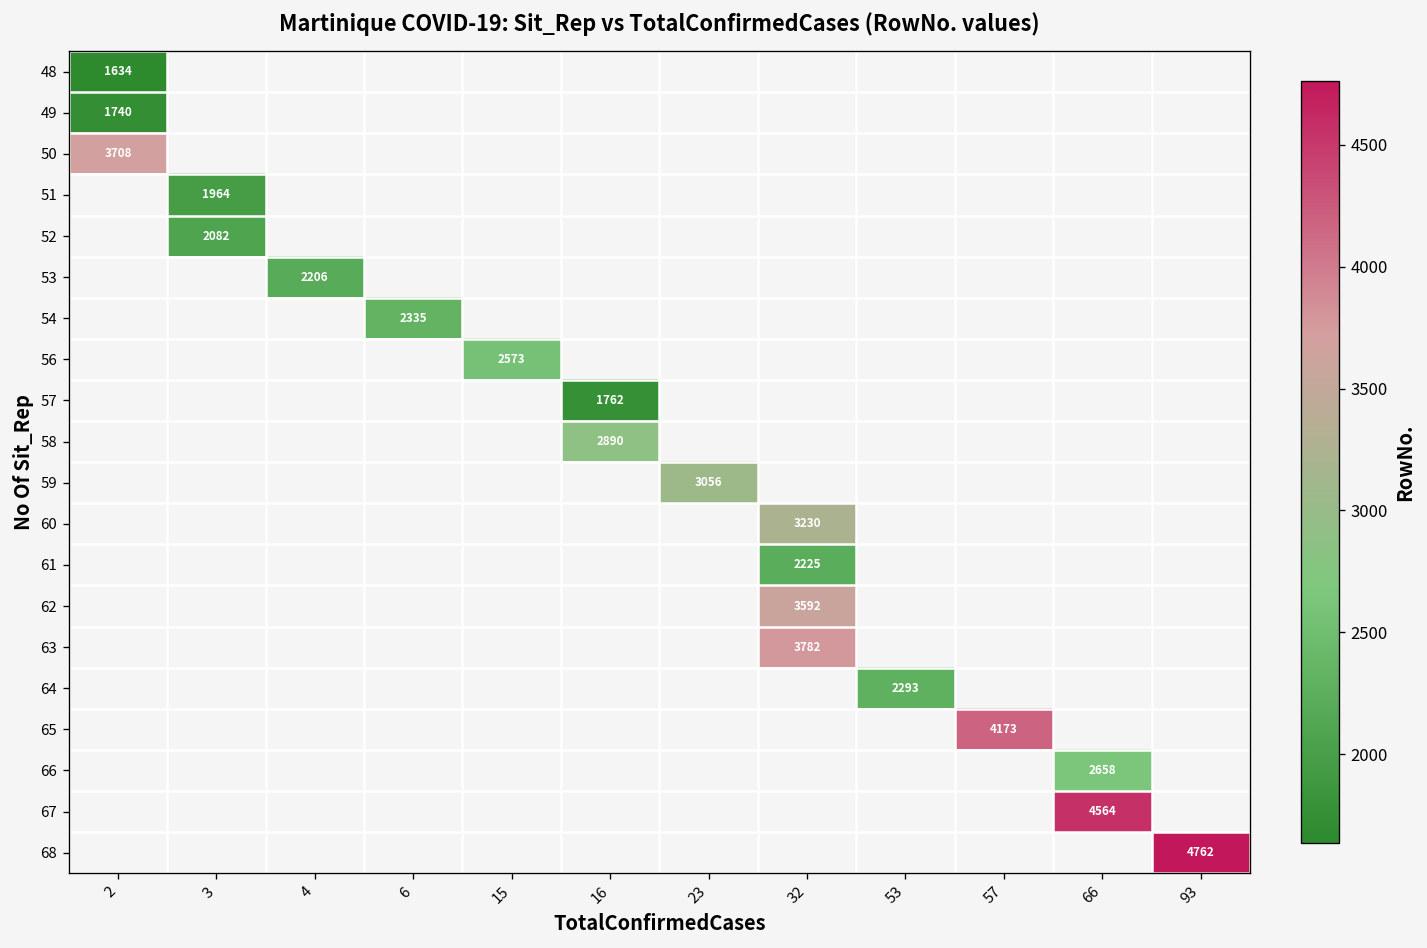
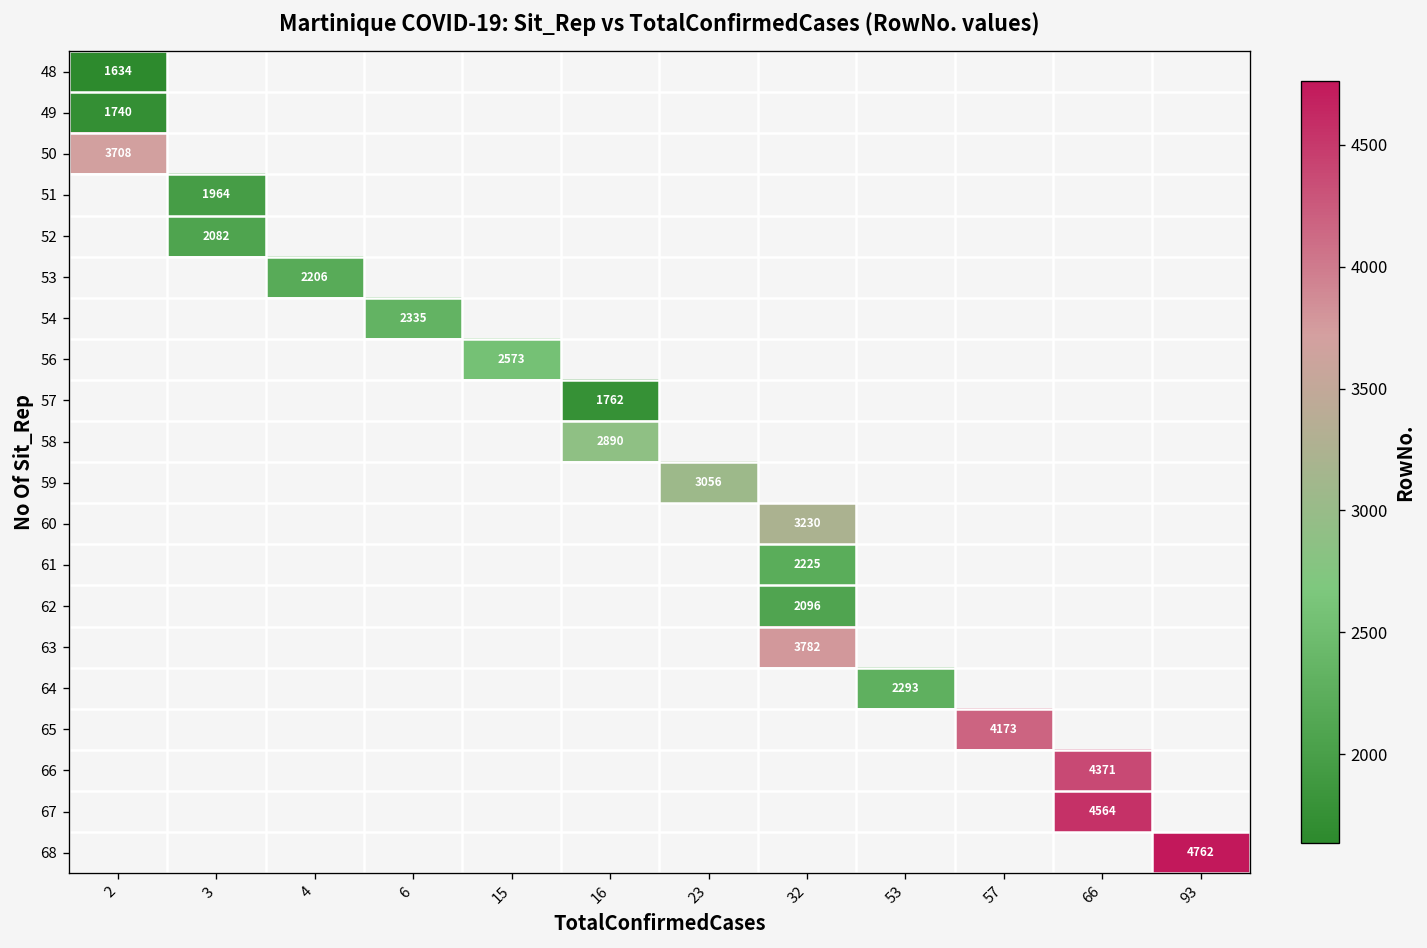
  {
    "48": {
      "2": 1634
    },
    "49": {
      "2": 1740
    },
    "50": {
      "2": 3708
    },
    "51": {
      "3": 1964
    },
    "52": {
      "3": 2082
    },
    "53": {
      "4": 2206
    },
    "54": {
      "6": 2335
    },
    "56": {
      "15": 2573
    },
    "57": {
      "16": 1762
    },
    "58": {
      "16": 2890
    },
    "59": {
      "23": 3056
    },
    "60": {
      "32": 3230
    },
    "61": {
      "32": 2225
    },
    "62": {
-     "32": 3592
+     "32": 2096
    },
    "63": {
      "32": 3782
    },
    "64": {
      "53": 2293
    },
    "65": {
      "57": 4173
    },
    "66": {
-     "66": 2658
+     "66": 4371
    },
    "67": {
      "66": 4564
    },
    "68": {
      "93": 4762
    }
  }
